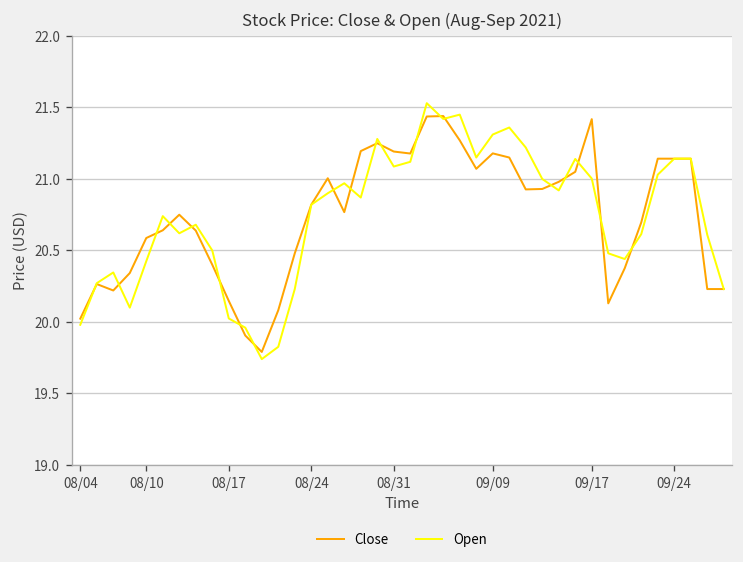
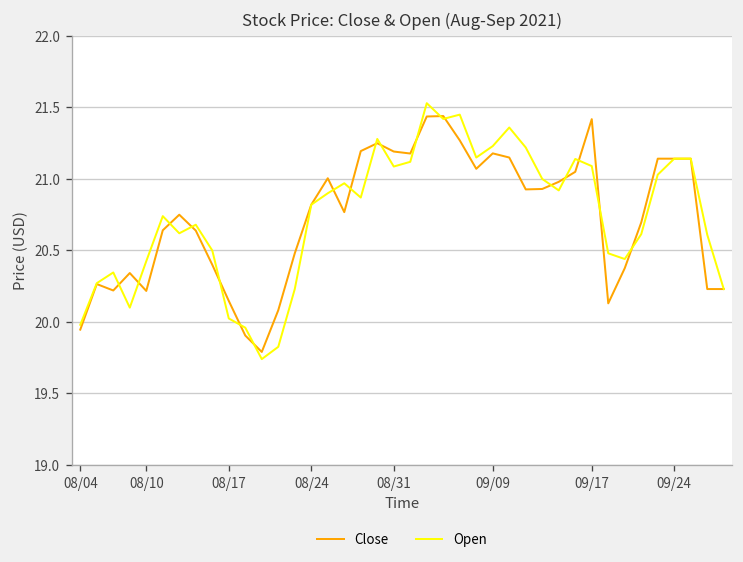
  {
    "Close": {
-     "08/04": 20.02,
-     "08/10": 20.59,
+     "08/04": 19.95,
+     "08/10": 20.22,
      "08/17": 20.15,
      "08/31": 21.19,
      "09/09": 21.18,
      "09/17": 21.42
    },
    "Open": {
      "08/04": 19.98,
      "08/10": 20.42,
      "08/17": 20.02,
      "08/31": 21.09,
-     "09/09": 21.31,
-     "09/17": 21.00
+     "09/09": 21.23,
+     "09/17": 21.09
    }
  }
